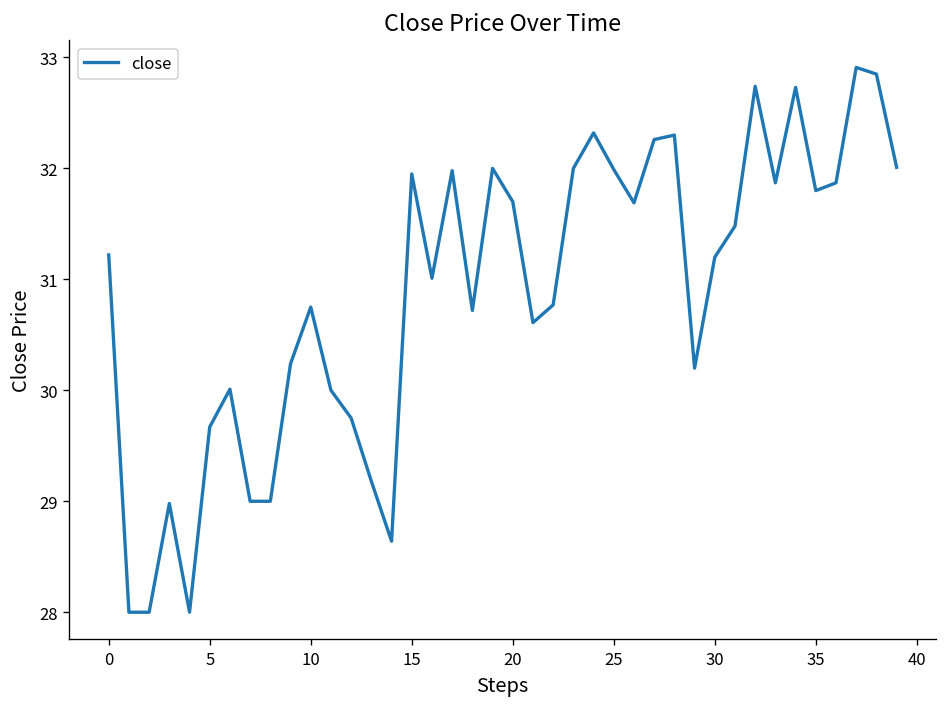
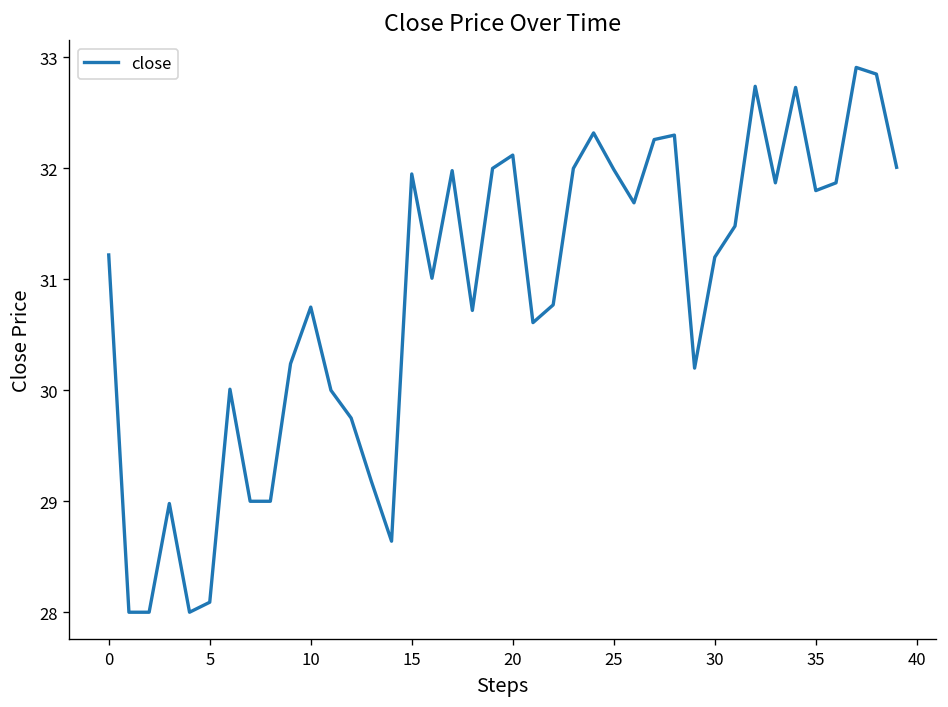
  {
    "0": 31.2,
-   "5": 29.7,
+   "5": 28.1,
    "10": 30.8,
    "15": 32.0,
-   "20": 31.7,
+   "20": 32.1,
    "25": 32.0,
    "30": 31.2,
    "35": 31.8
  }
